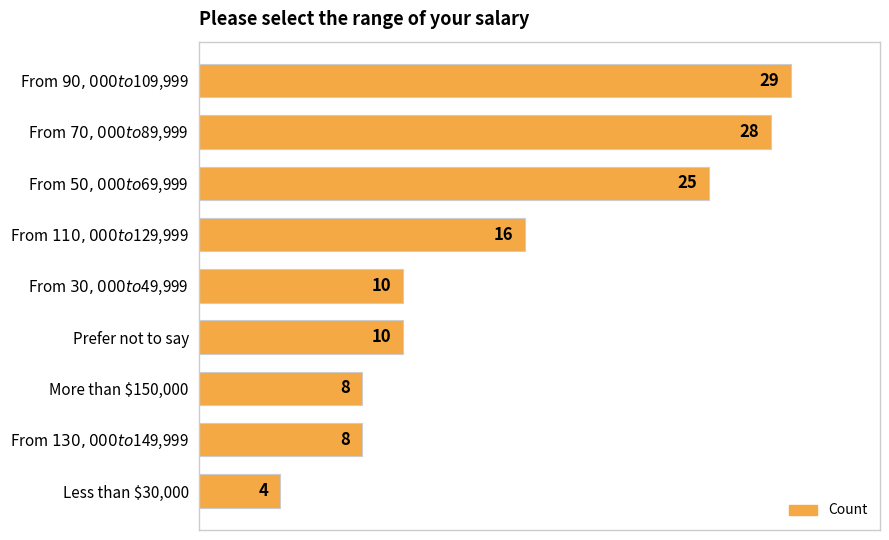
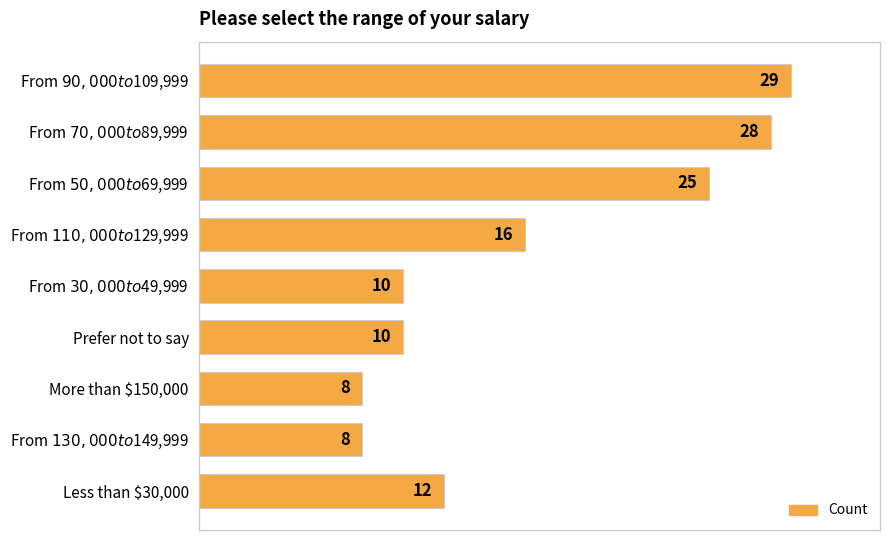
  {
    "Prefer not to say": 10,
    "More than $150,000": 8,
-   "Less than $30,000": 4
+   "Less than $30,000": 12
  }
